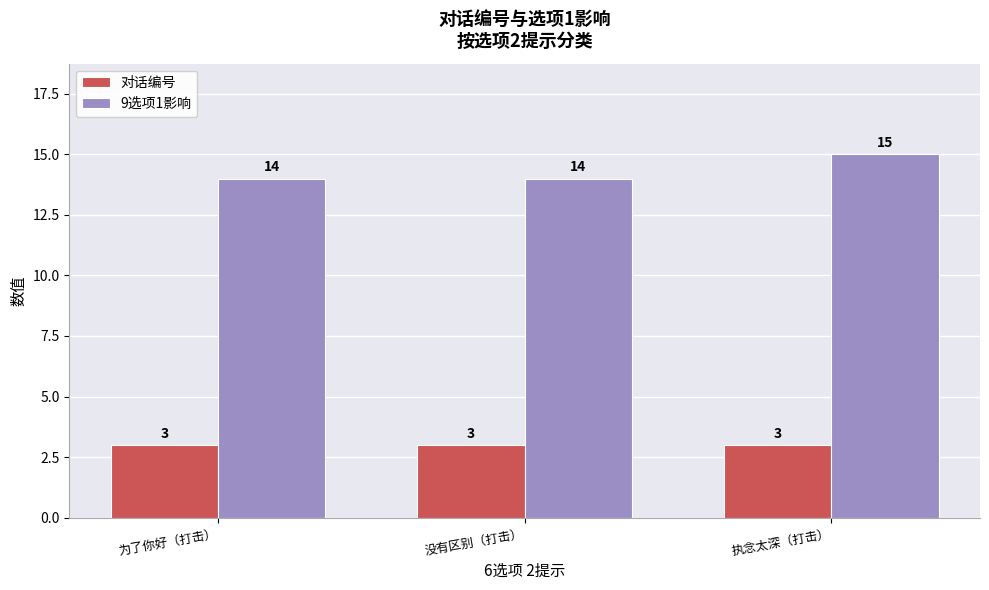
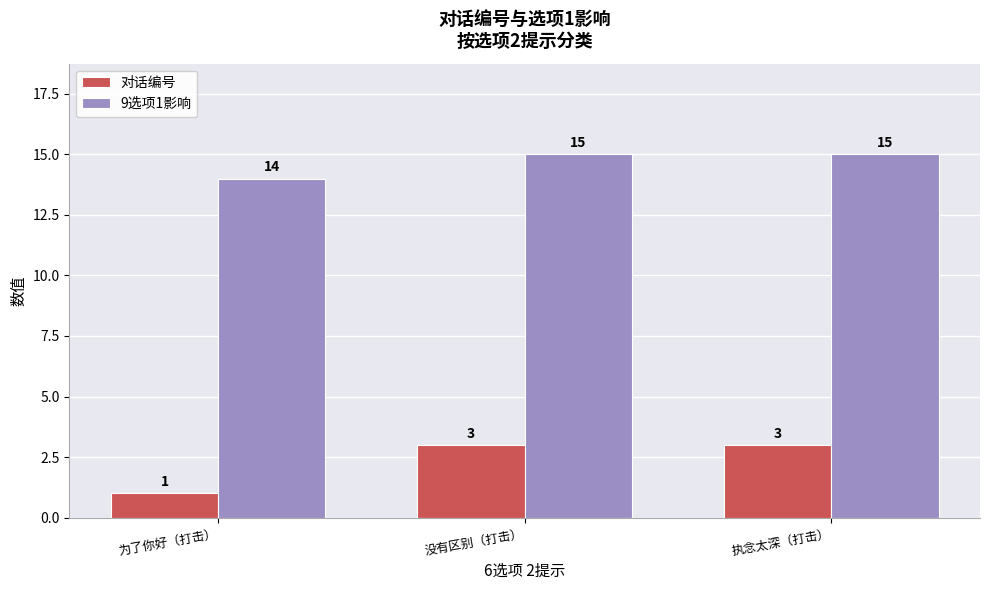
  {
    "对话编号": {
-     "为了你好（打击）": 3,
+     "为了你好（打击）": 1,
      "没有区别（打击）": 3,
      "执念太深（打击）": 3
    },
    "9选项1影响": {
      "为了你好（打击）": 14,
-     "没有区别（打击）": 14,
+     "没有区别（打击）": 15,
      "执念太深（打击）": 15
    }
  }
